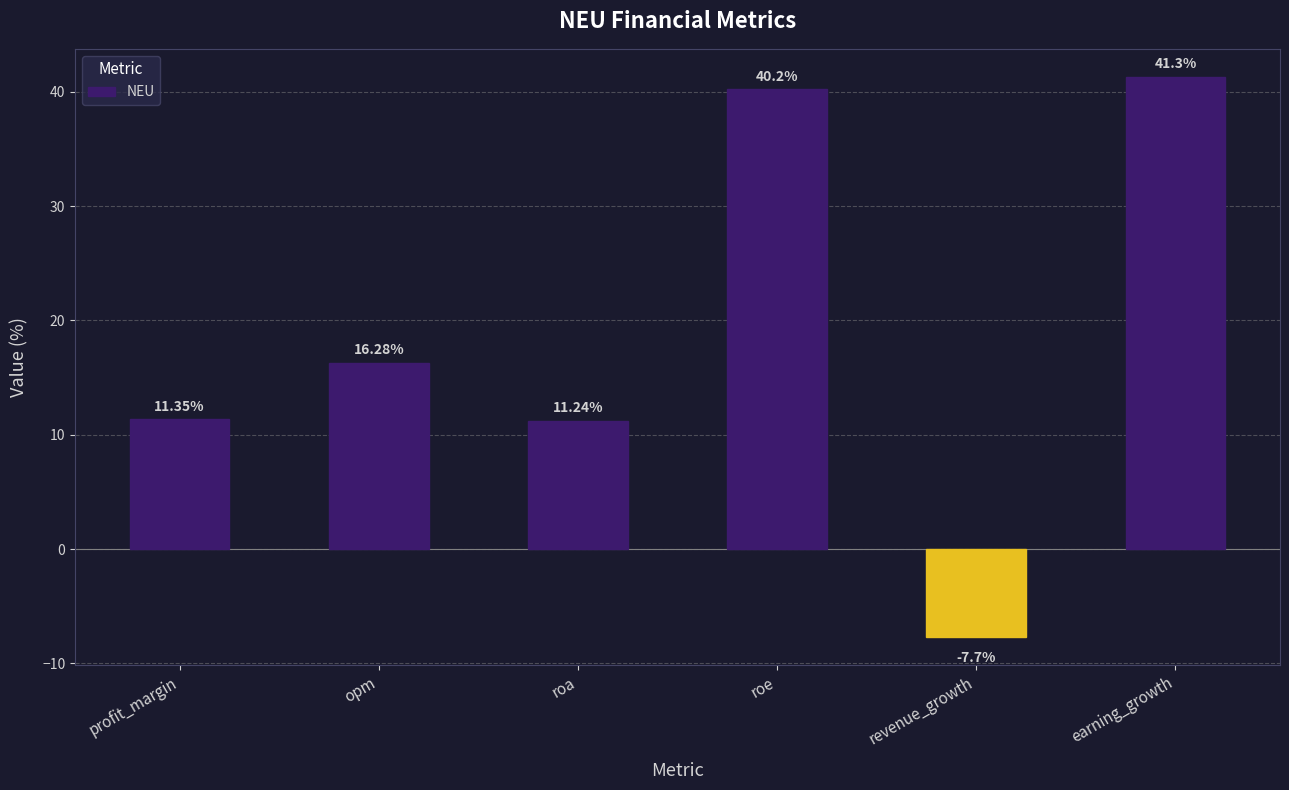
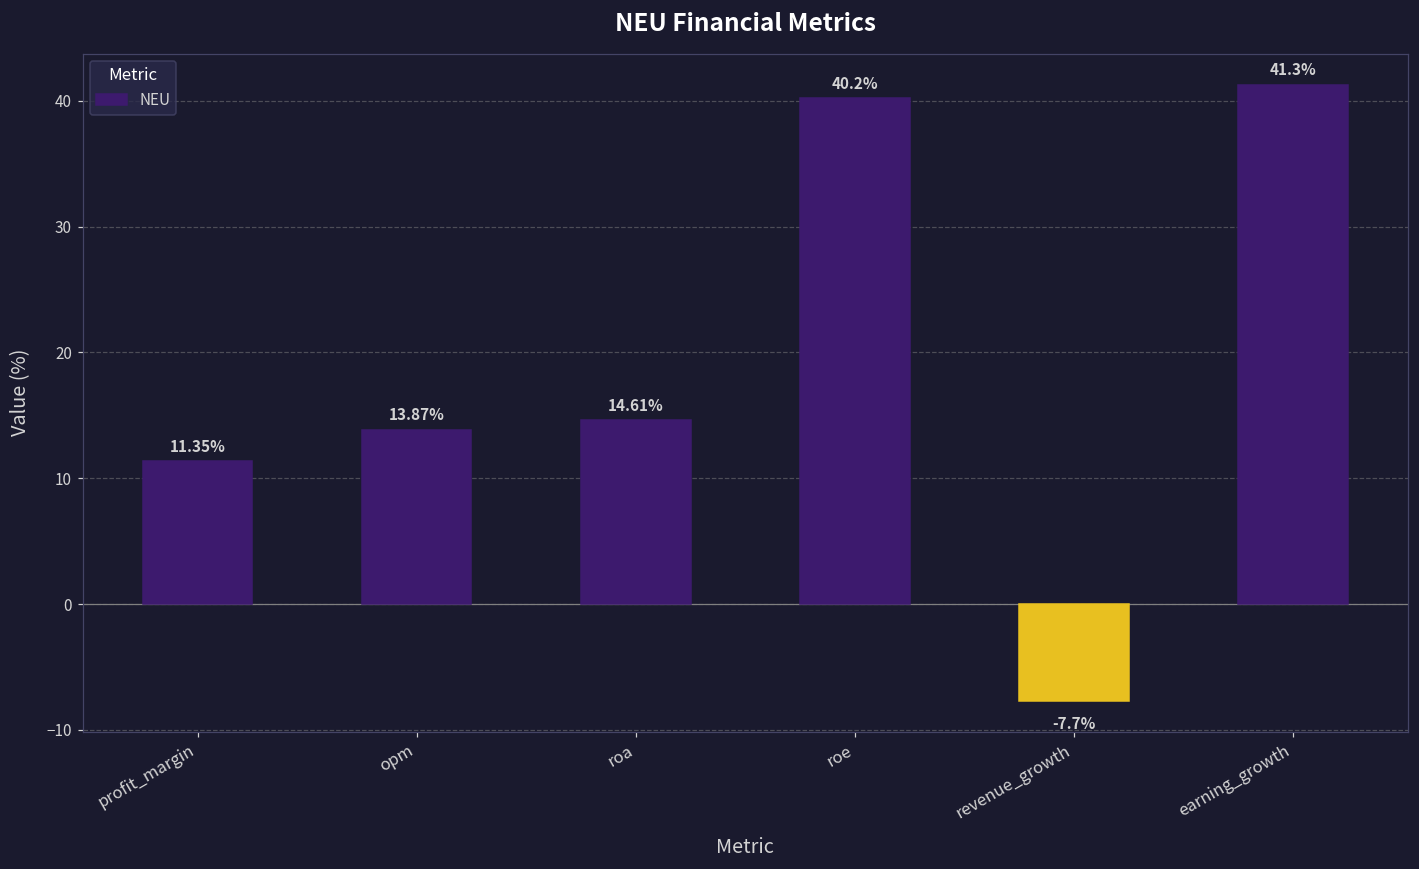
  {
    "profit_margin": "11.35%",
-   "opm": "16.28%",
-   "roa": "11.24%",
+   "opm": "13.87%",
+   "roa": "14.61%",
    "roe": "40.2%",
    "revenue_growth": "-7.7%",
    "earning_growth": "41.3%"
  }
